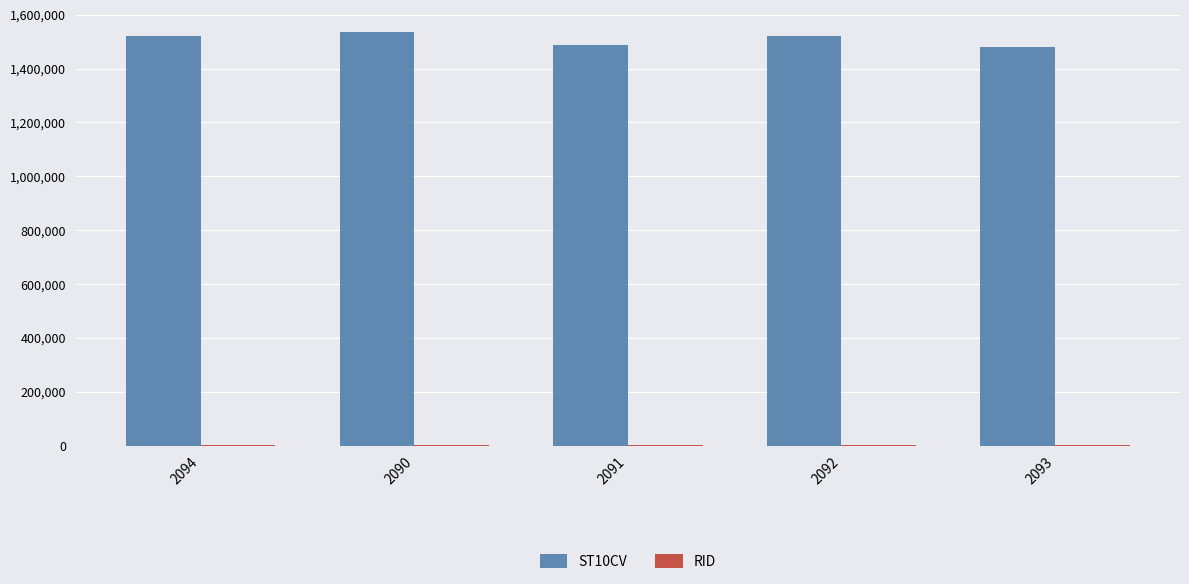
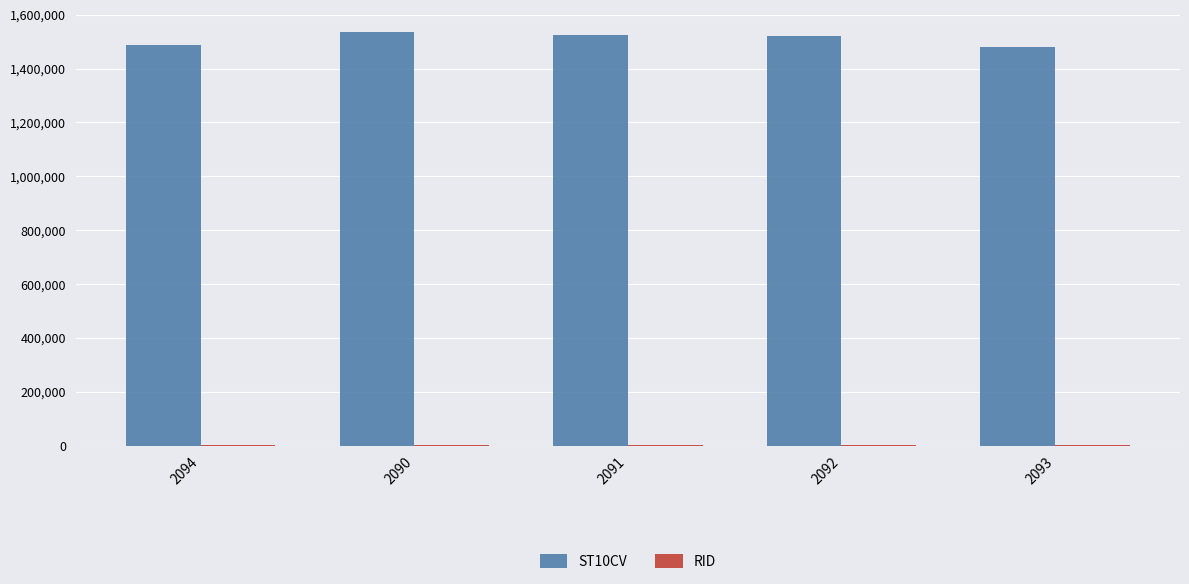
  {
    "ST10CV": {
-     "2094": "1,520,000",
+     "2094": "1,490,000",
      "2090": "1,540,000",
-     "2091": "1,490,000",
+     "2091": "1,520,000",
      "2092": "1,520,000",
      "2093": "1,480,000"
    }
  }
